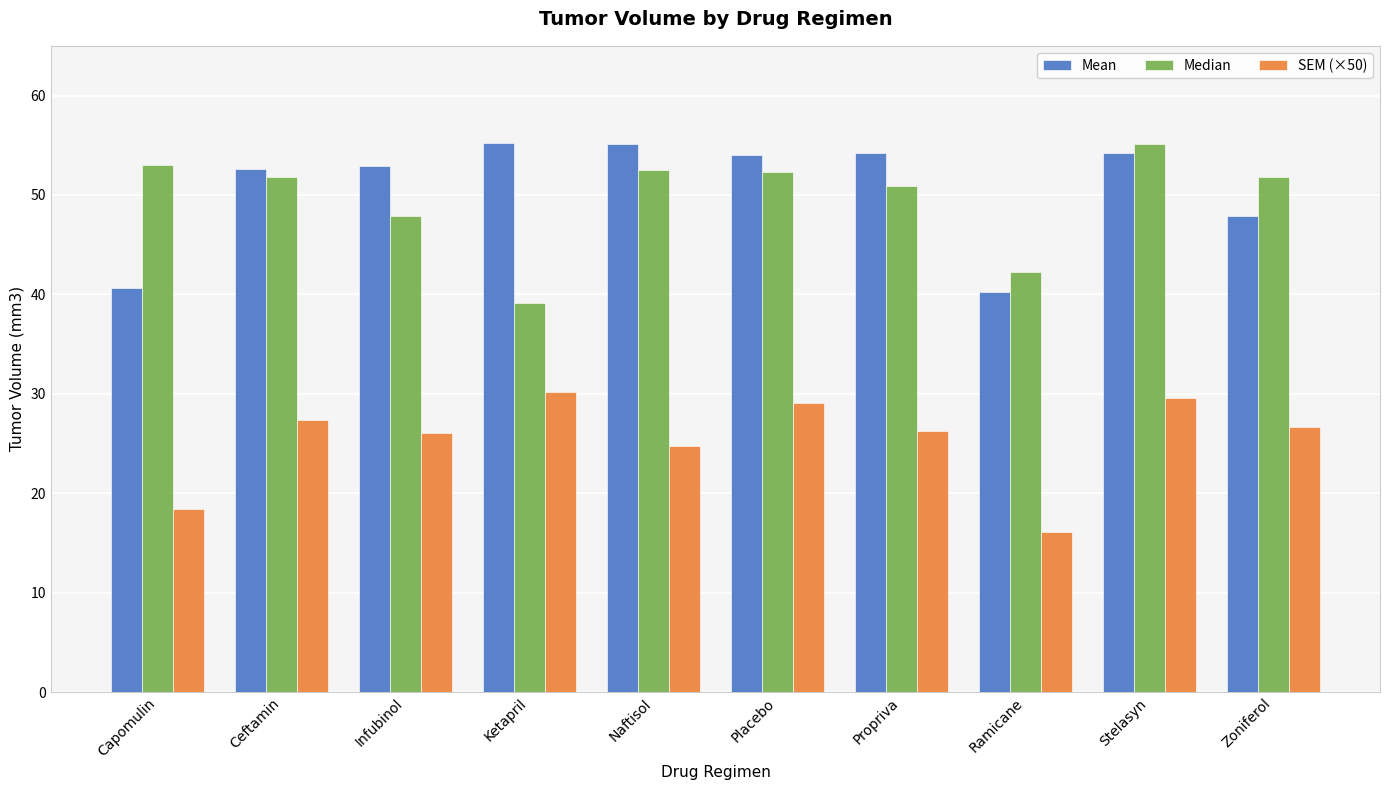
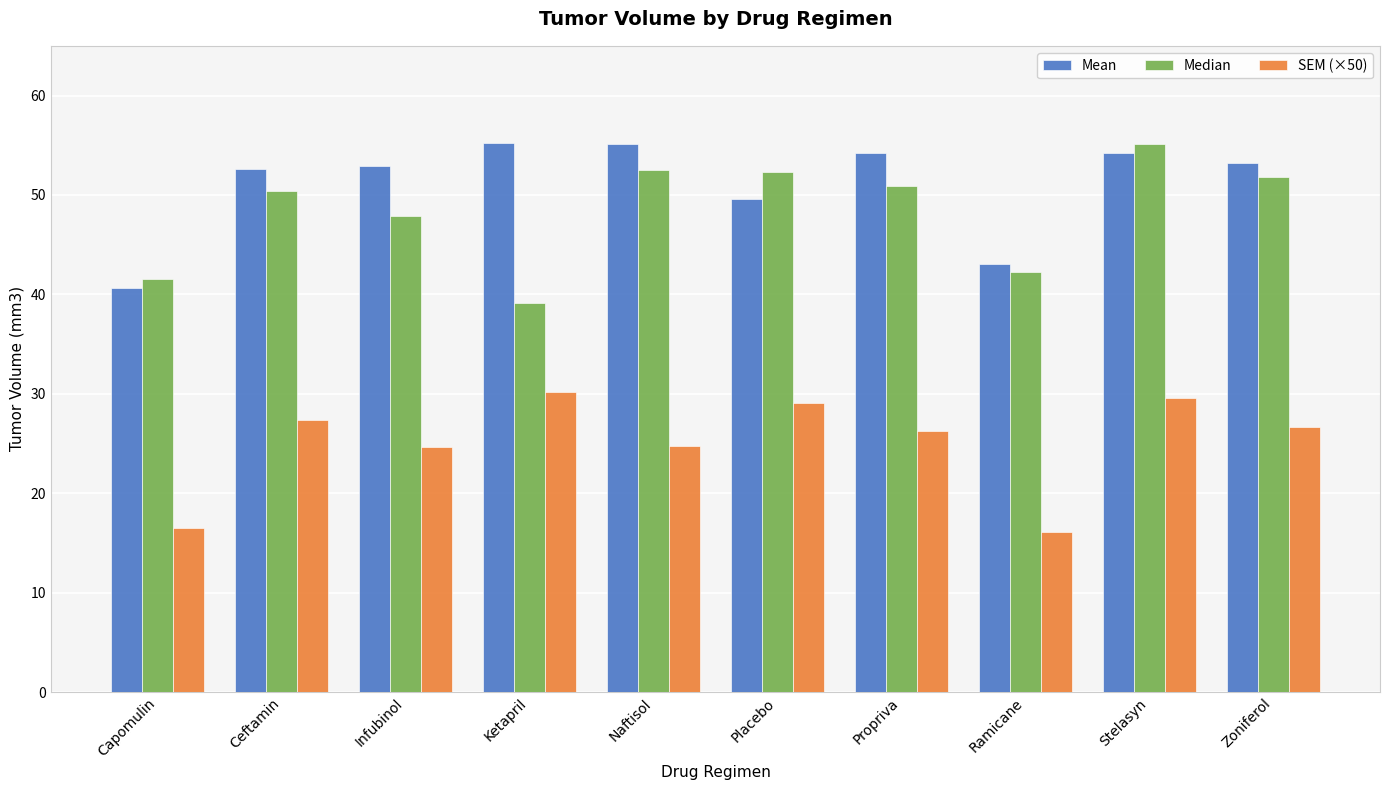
  {
    "Mean": {
      "Capomulin": 41,
      "Ceftamin": 53,
      "Infubinol": 53,
      "Ketapril": 55,
      "Naftisol": 55,
-     "Placebo": 54,
+     "Placebo": 50,
      "Propriva": 54,
-     "Ramicane": 40,
+     "Ramicane": 43,
      "Stelasyn": 54,
-     "Zoniferol": 48
+     "Zoniferol": 53
    },
    "Median": {
-     "Capomulin": 53,
-     "Ceftamin": 52,
+     "Capomulin": 42,
+     "Ceftamin": 50,
      "Infubinol": 48,
      "Ketapril": 39,
      "Naftisol": 53,
      "Placebo": 52,
      "Propriva": 51,
      "Ramicane": 42,
      "Stelasyn": 55,
      "Zoniferol": 52
    },
    "SEM (×50)": {
-     "Capomulin": 18,
+     "Capomulin": 16,
      "Ceftamin": 27,
-     "Infubinol": 26,
+     "Infubinol": 25,
      "Ketapril": 30,
      "Naftisol": 25,
      "Placebo": 29,
      "Propriva": 26,
      "Ramicane": 16,
      "Stelasyn": 30,
      "Zoniferol": 27
    }
  }
